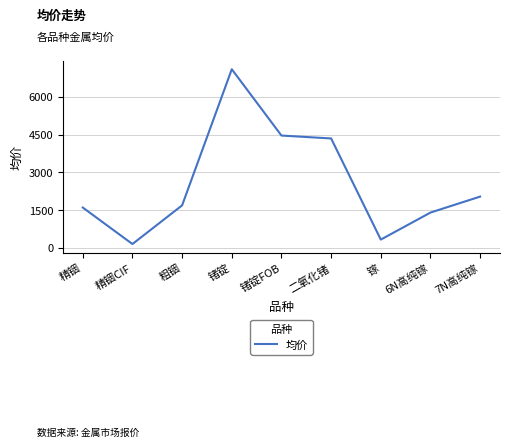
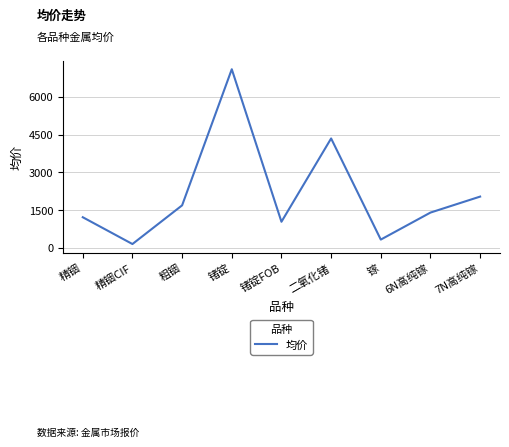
  {
-   "精铟": 1600,
+   "精铟": 1200,
    "精铟CIF": 200,
    "粗铟": 1700,
    "锗锭": 7100,
-   "锗锭FOB": 4500,
+   "锗锭FOB": 1000,
    "二氧化锗": 4400,
    "镓": 300,
    "6N高纯镓": 1400,
    "7N高纯镓": 2000
  }
